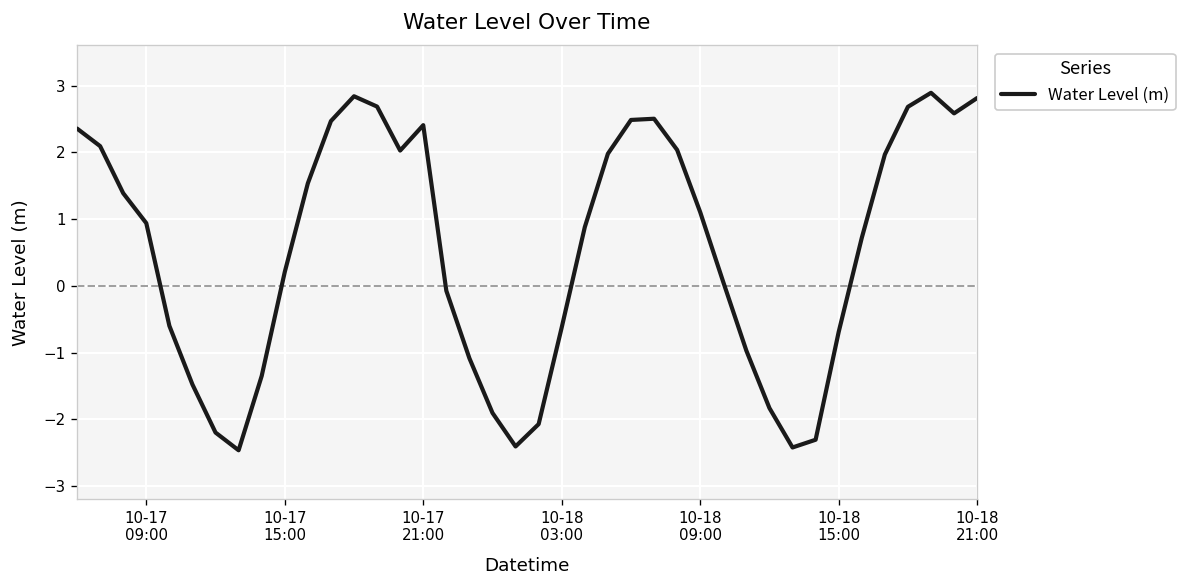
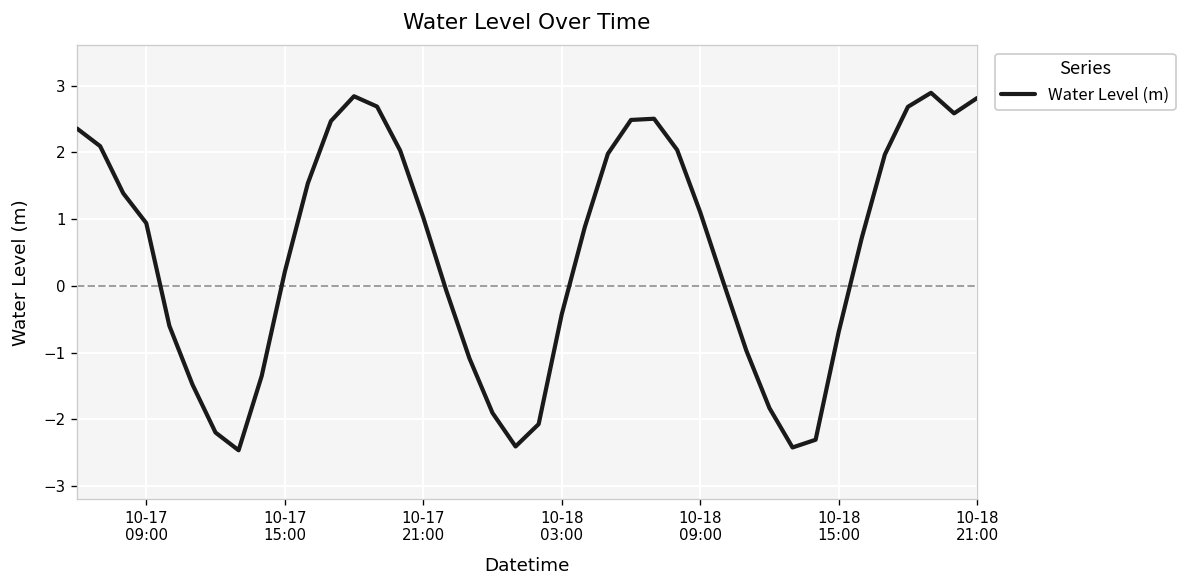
  {
    "10-17 09:00": 0.9,
    "10-17 15:00": 0.2,
-   "10-17 21:00": 2.4,
-   "10-18 03:00": -0.6,
+   "10-17 21:00": 1.0,
+   "10-18 03:00": -0.4,
    "10-18 09:00": 1.1,
    "10-18 15:00": -0.7,
    "10-18 21:00": 2.8
  }
